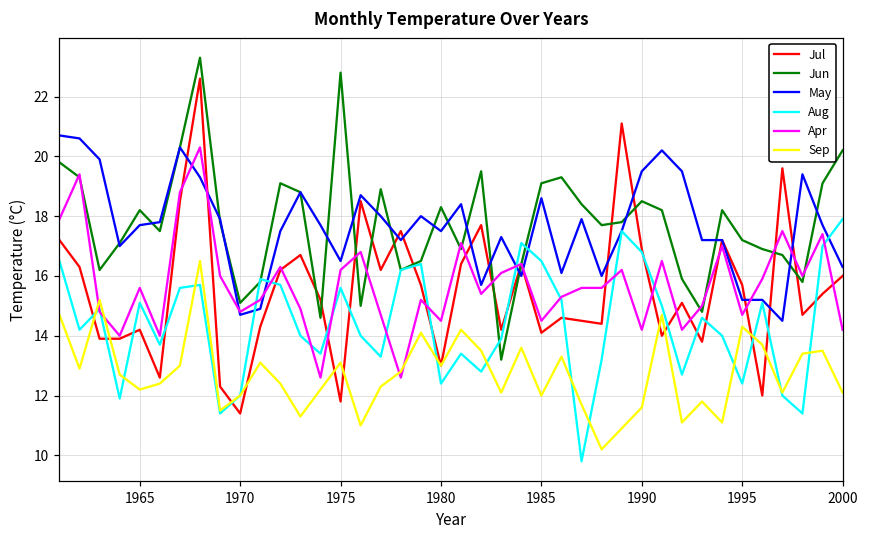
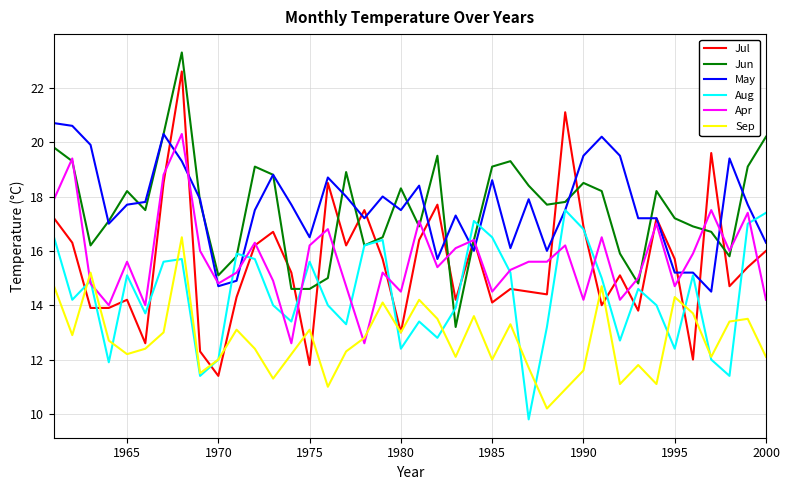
  {
    "Jul": {
      "1965": 14.2,
      "1970": 11.4,
      "1975": 11.8,
      "1985": 14.1,
      "1990": 16.9,
      "1995": 15.7,
      "2000": 16.0
    },
    "Jun": {
      "1965": 18.2,
      "1970": 15.1,
-     "1975": 22.8,
+     "1975": 14.6,
      "1980": 18.3,
      "1985": 19.1,
      "1990": 18.5,
      "1995": 17.2,
      "2000": 20.2
    },
    "May": {
      "1965": 17.7,
      "1970": 14.7,
      "1975": 16.5,
      "1980": 17.5,
      "1985": 18.6,
      "1990": 19.5,
      "1995": 15.2,
      "2000": 16.3
    },
    "Aug": {
      "1965": 15.1,
      "1975": 15.6,
      "1980": 12.4,
      "1985": 16.5,
      "1990": 16.8,
      "1995": 12.4,
-     "2000": 17.9
+     "2000": 17.4
    },
    "Apr": {
      "1965": 15.6,
      "1970": 14.8,
      "1975": 16.2,
      "1980": 14.5,
      "1985": 14.5,
      "1990": 14.2,
      "1995": 14.7,
      "2000": 14.2
    },
    "Sep": {
      "1965": 12.2,
      "1975": 13.1,
      "1985": 12.0,
      "1990": 11.6,
      "1995": 14.3,
      "2000": 12.1
    }
  }
